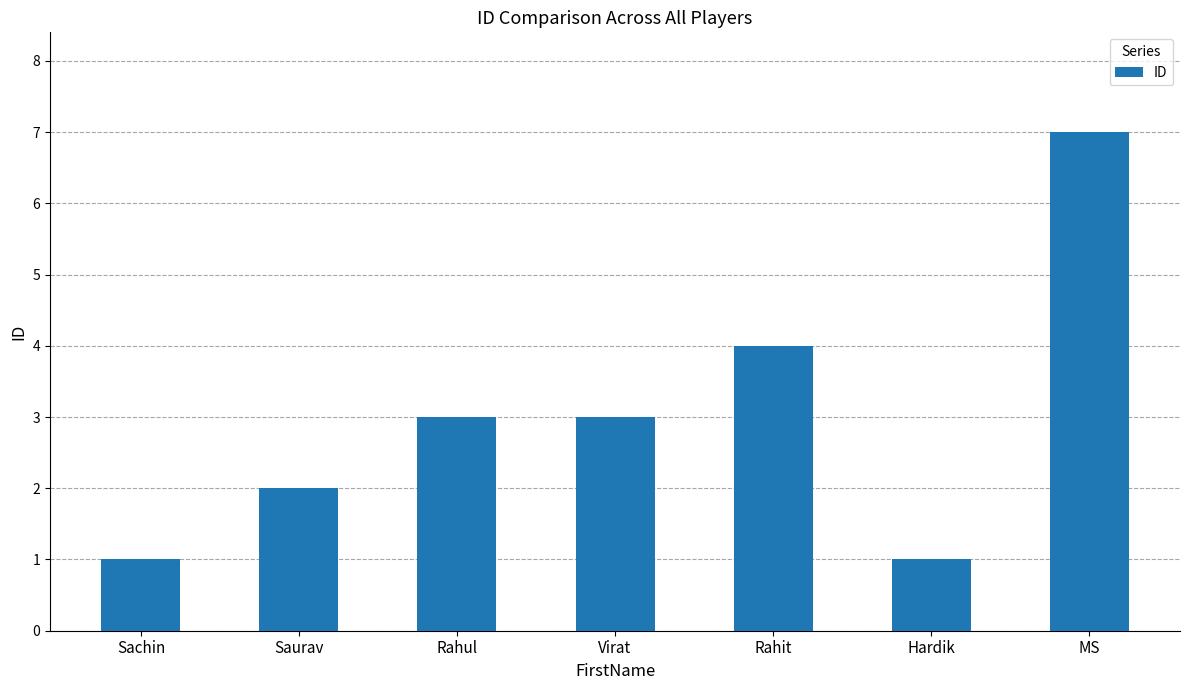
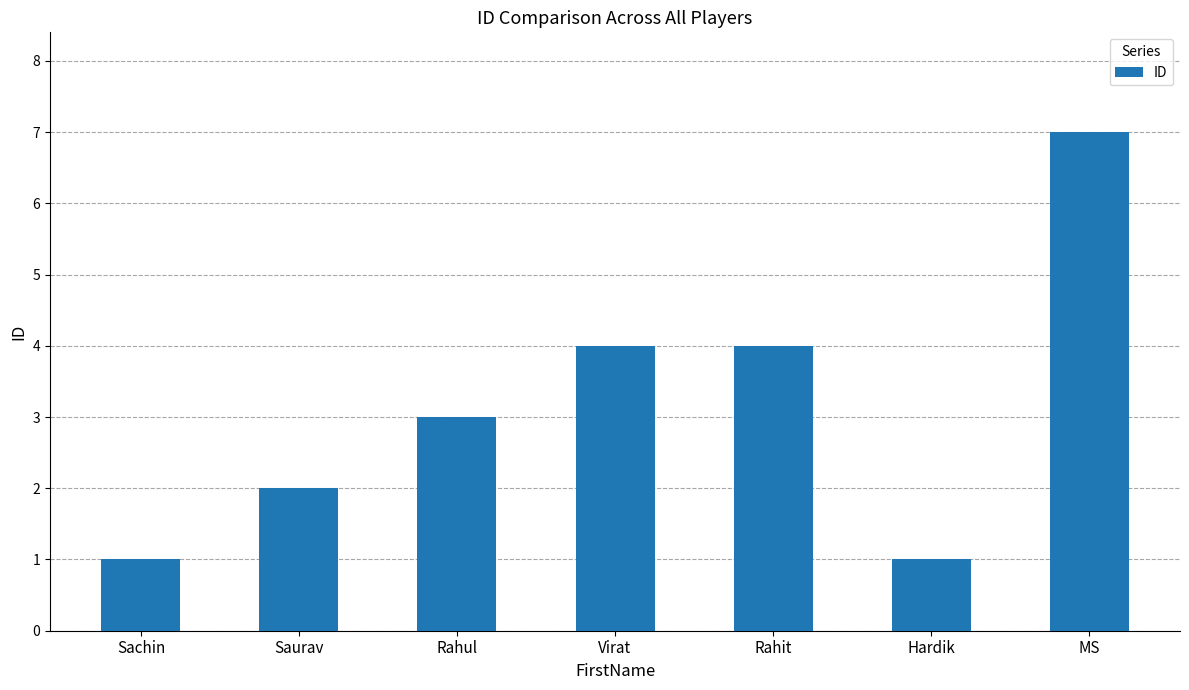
  {
    "Sachin": 1,
    "Saurav": 2,
    "Rahul": 3,
-   "Virat": 3,
+   "Virat": 4,
    "Rahit": 4,
    "Hardik": 1,
    "MS": 7
  }
